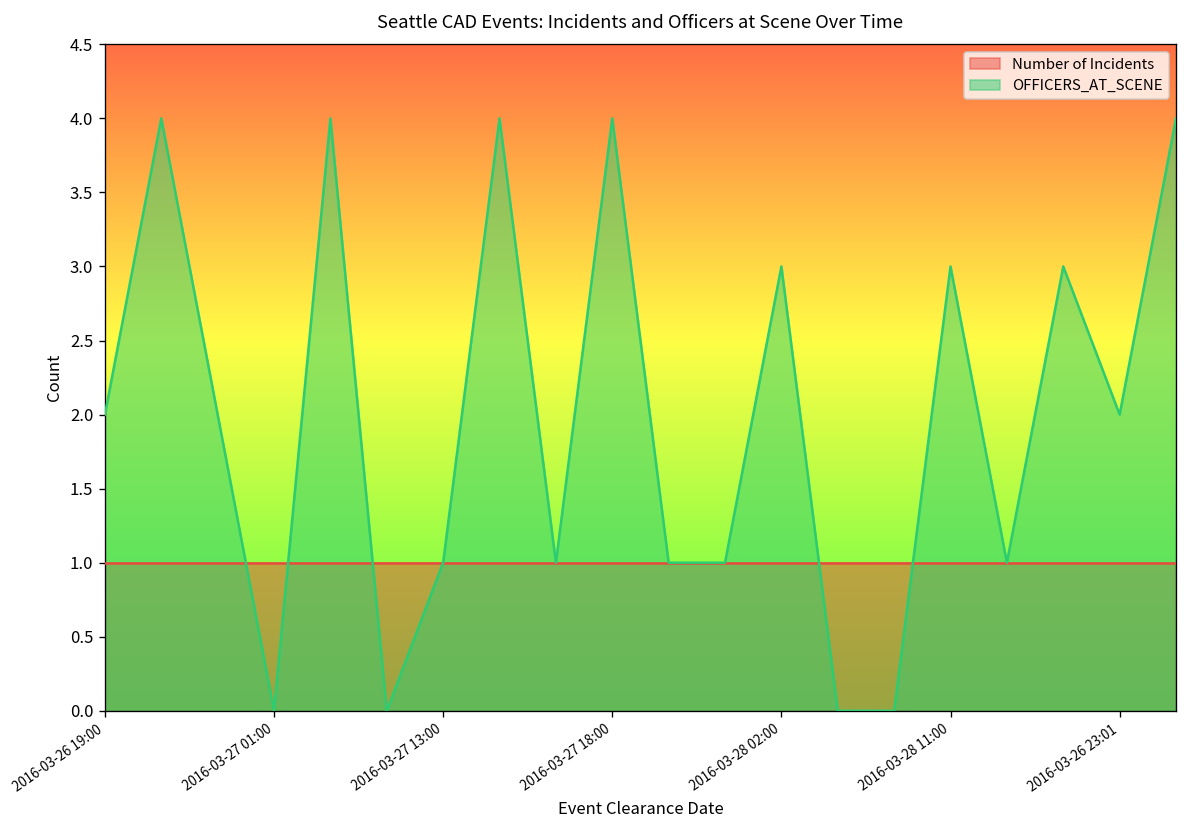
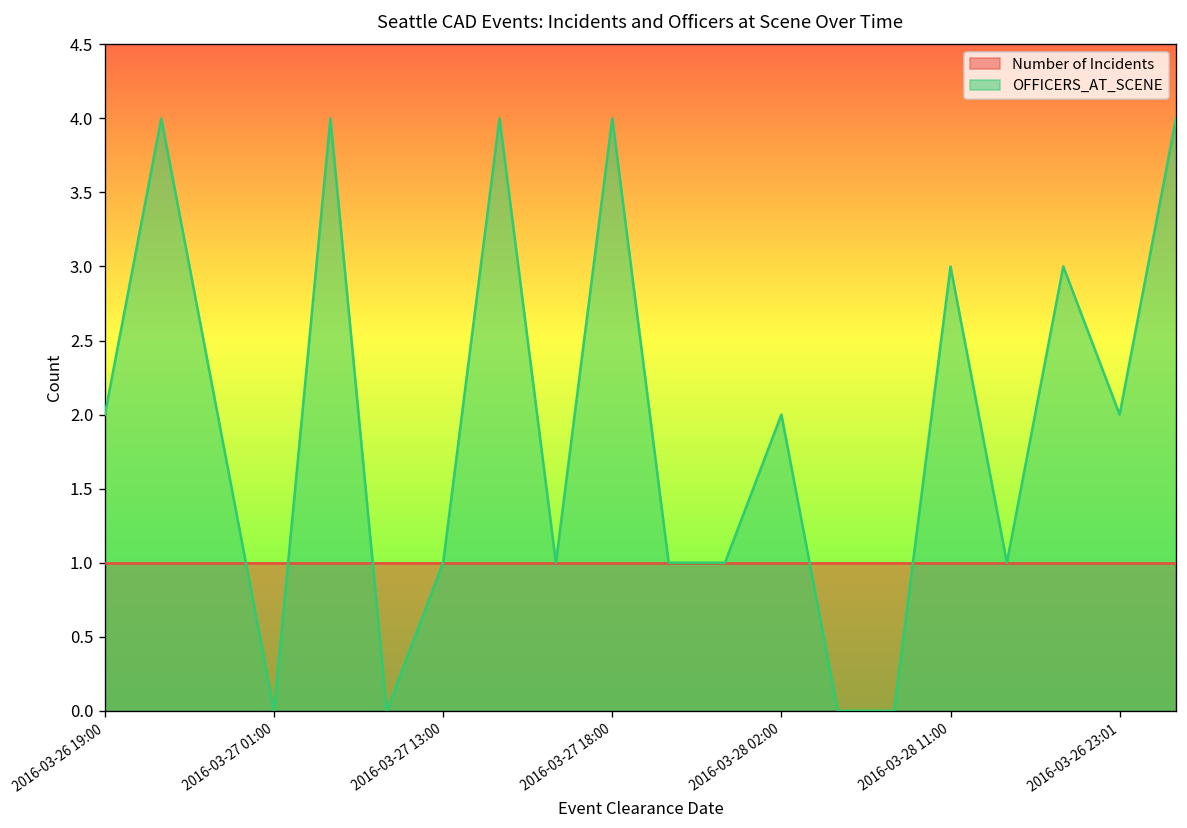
  {
    "Number of Incidents": {
      "2016-03-26 19:00": 1,
      "2016-03-27 18:00": 1,
      "2016-03-28 02:00": 1,
      "2016-03-28 11:00": 1,
      "2016-03-26 23:01": 1
    },
    "OFFICERS_AT_SCENE": {
      "2016-03-26 19:00": 2,
      "2016-03-27 18:00": 4,
-     "2016-03-28 02:00": 3,
+     "2016-03-28 02:00": 2,
      "2016-03-28 11:00": 3,
      "2016-03-26 23:01": 2
    }
  }
